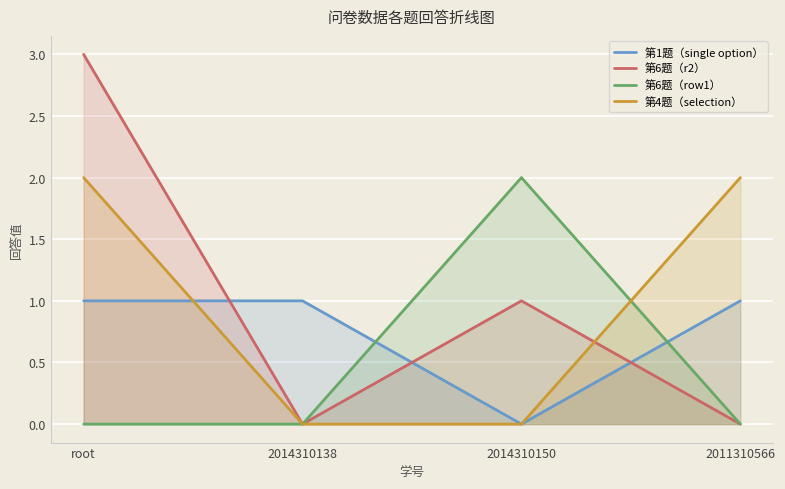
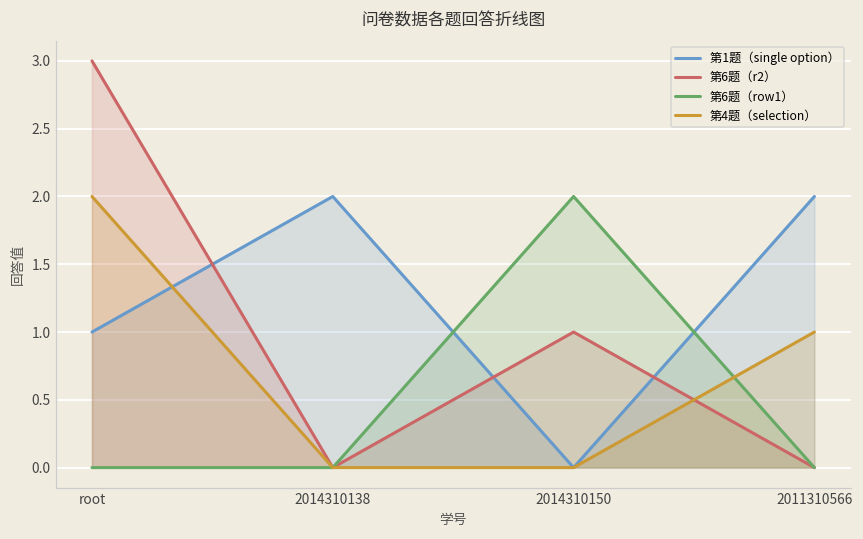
  {
    "第1题（single option）": {
      "root": 1,
-     "2014310138": 1,
-     "2011310566": 1
+     "2014310138": 2,
+     "2011310566": 2
    },
    "第6题（r2）": {
      "root": 3,
      "2014310150": 1
    },
    "第6题（row1）": {
      "root": 0,
      "2014310150": 2
    },
    "第4题（selection）": {
      "root": 2,
-     "2011310566": 2
+     "2011310566": 1
    }
  }
